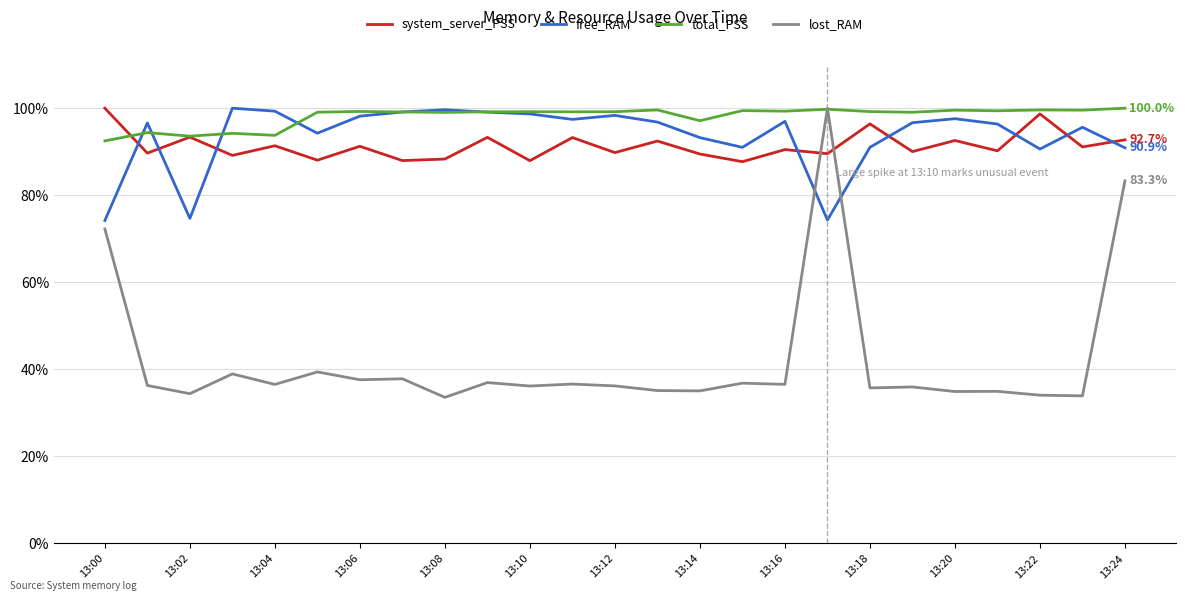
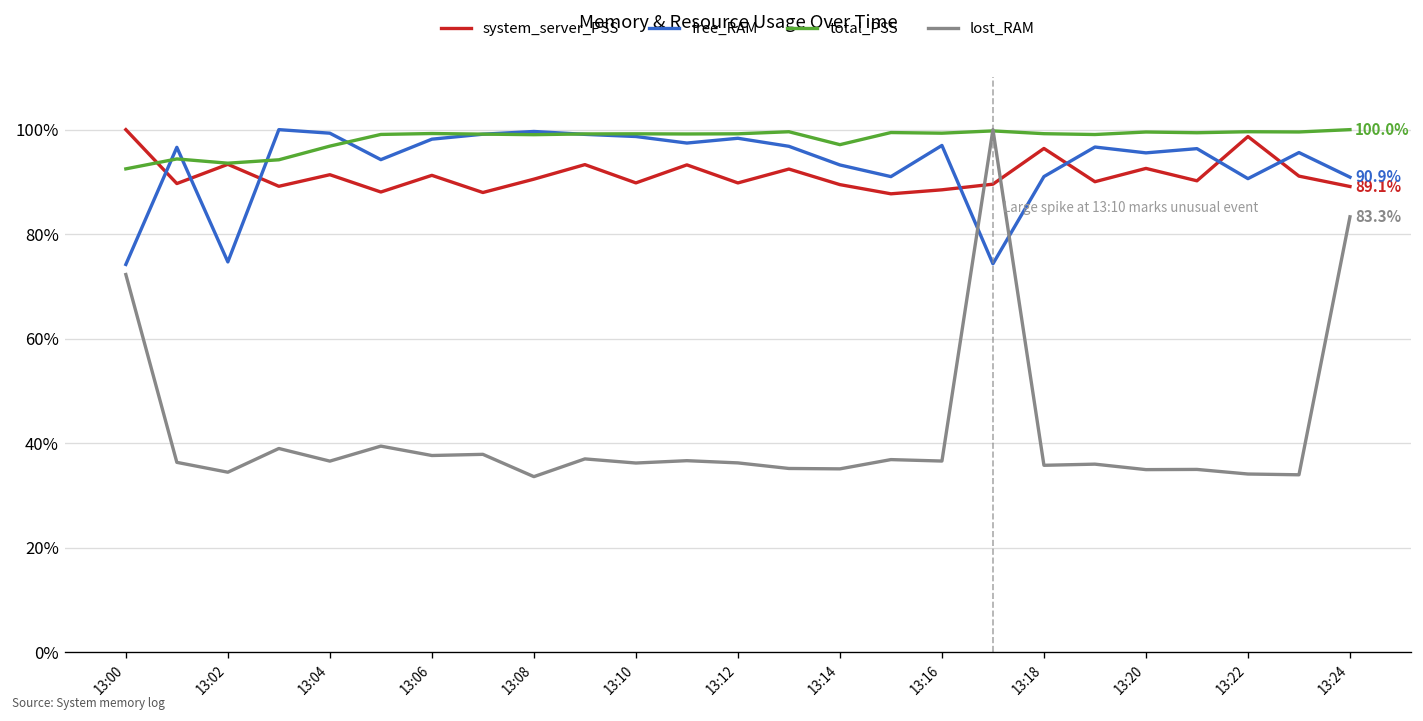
  {
    "system_server_PSS": {
-     "13:08": "88%",
-     "13:10": "88%",
-     "13:16": "90%",
-     "13:24": "92.7%"
+     "13:08": "91%",
+     "13:10": "90%",
+     "13:16": "88%",
+     "13:24": "89.1%"
    },
    "free_RAM": {
      "13:00": "74%",
      "13:02": "75%",
      "13:04": "99%",
      "13:06": "98%",
      "13:08": "100%",
      "13:12": "98%",
      "13:14": "93%",
      "13:16": "97%",
      "13:18": "91%",
-     "13:20": "98%",
+     "13:20": "96%",
      "13:22": "91%"
    },
    "total_PSS": {
      "13:00": "92%",
-     "13:04": "94%",
+     "13:04": "97%",
      "13:06": "99%",
      "13:08": "99%",
      "13:12": "99%",
      "13:14": "97%",
      "13:16": "99%",
      "13:18": "99%",
      "13:20": "100%",
      "13:22": "100%"
    },
    "lost_RAM": {
      "13:24": "83.3%"
    }
  }
